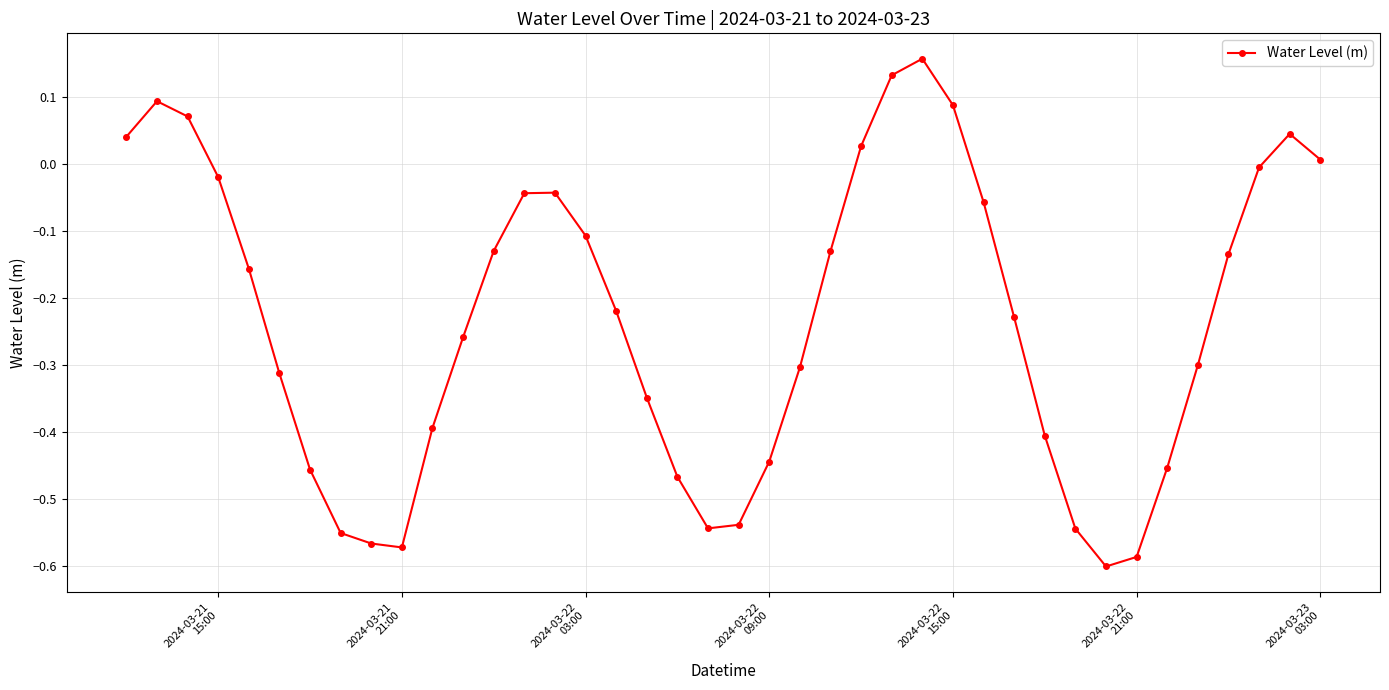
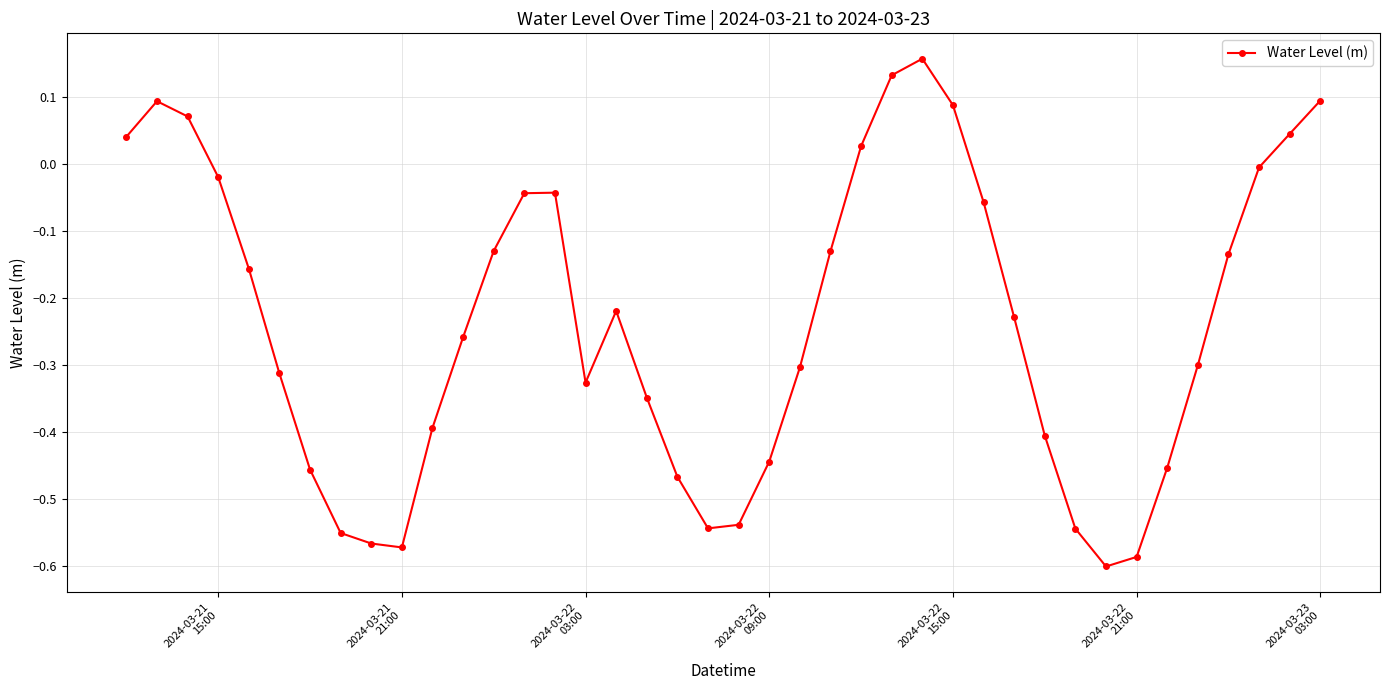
  {
    "2024-03-21 15:00": -0.02,
    "2024-03-21 21:00": -0.57,
-   "2024-03-22 03:00": -0.11,
+   "2024-03-22 03:00": -0.33,
    "2024-03-22 09:00": -0.44,
    "2024-03-22 15:00": 0.09,
    "2024-03-22 21:00": -0.59,
-   "2024-03-23 03:00": 0.01
+   "2024-03-23 03:00": 0.10
  }
